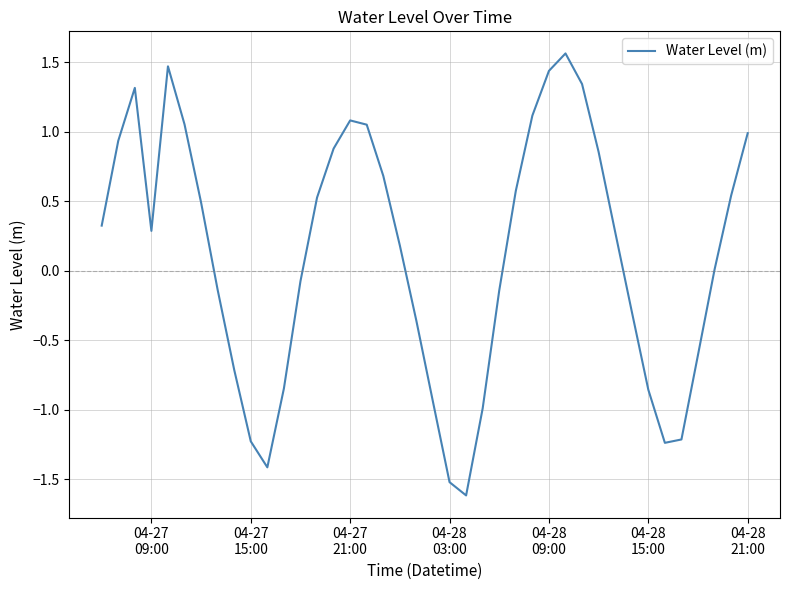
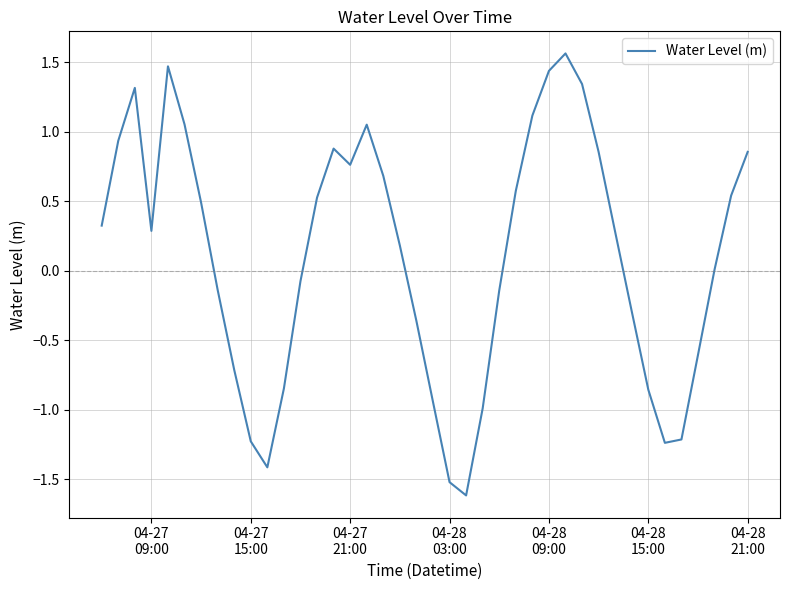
  {
    "04-27 09:00": 0.29,
    "04-27 15:00": -1.23,
-   "04-27 21:00": 1.08,
+   "04-27 21:00": 0.76,
    "04-28 03:00": -1.52,
    "04-28 09:00": 1.44,
    "04-28 15:00": -0.86,
-   "04-28 21:00": 0.99
+   "04-28 21:00": 0.85
  }
